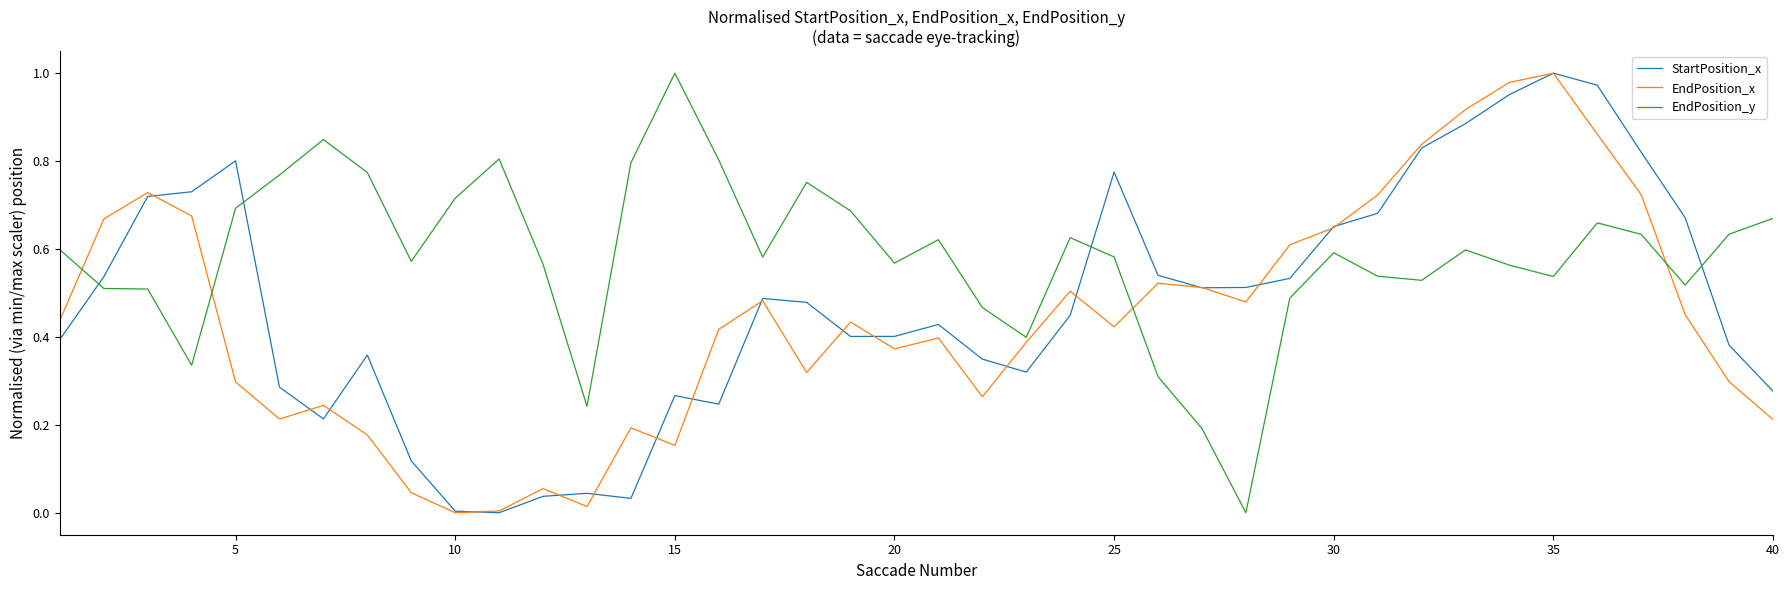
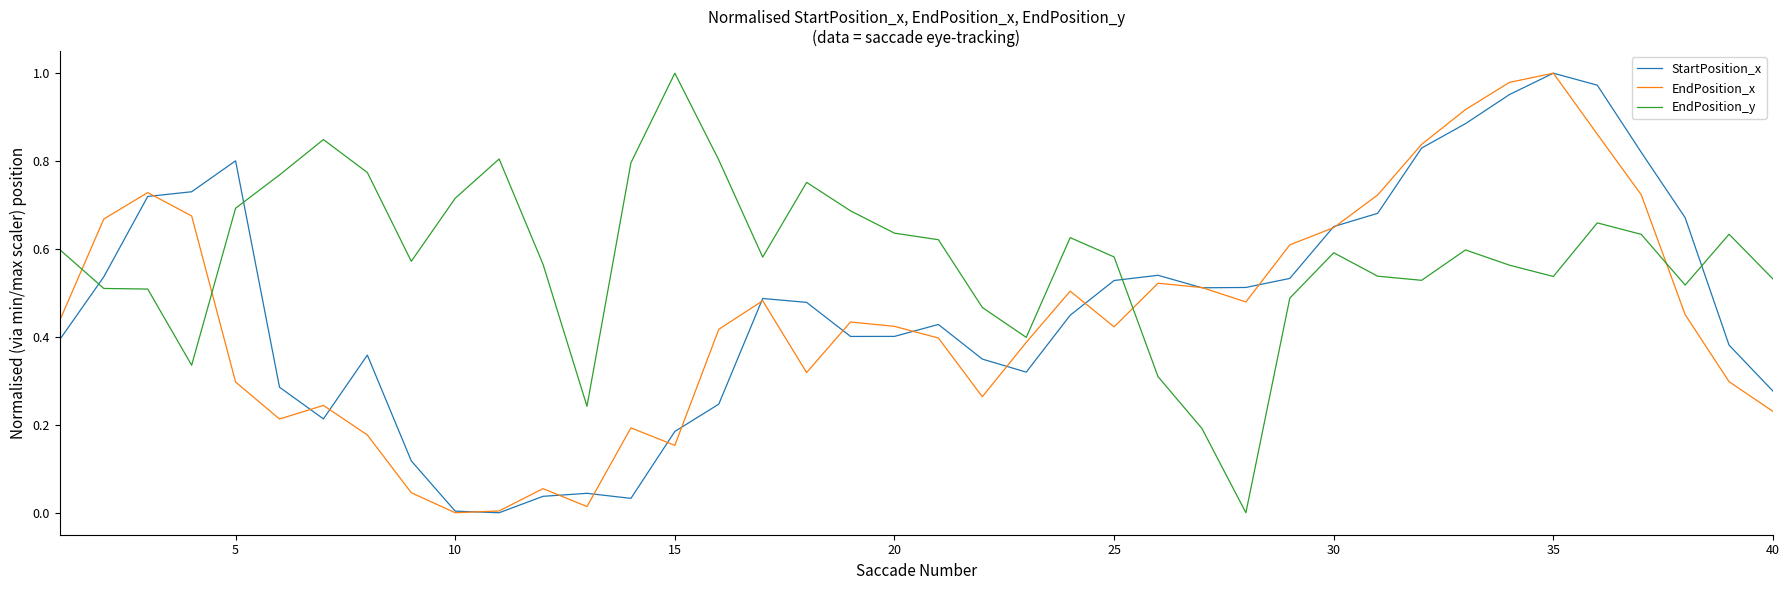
  {
    "StartPosition_x": {
      "5": 0.80,
-     "15": 0.27,
+     "15": 0.18,
      "20": 0.40,
-     "25": 0.78,
+     "25": 0.53,
      "40": 0.28
    },
    "EndPosition_x": {
      "5": 0.30,
      "15": 0.15,
-     "20": 0.37,
+     "20": 0.42,
      "25": 0.42,
-     "40": 0.21
+     "40": 0.23
    },
    "EndPosition_y": {
      "5": 0.69,
      "10": 0.72,
      "15": 1.00,
-     "20": 0.57,
+     "20": 0.64,
      "25": 0.58,
      "30": 0.59,
      "35": 0.54,
-     "40": 0.67
+     "40": 0.53
    }
  }
